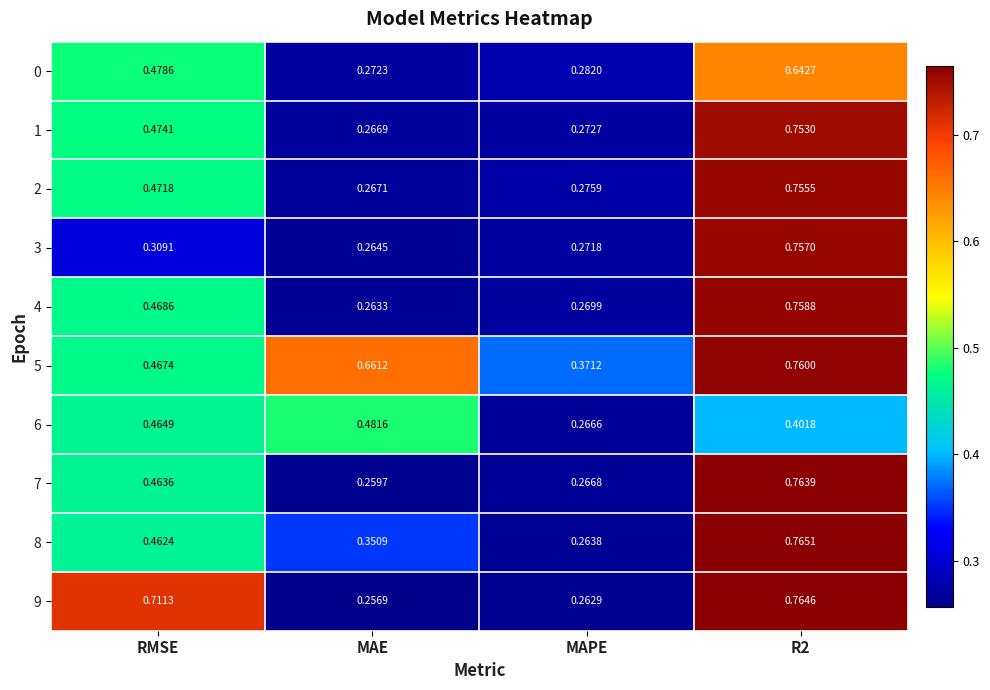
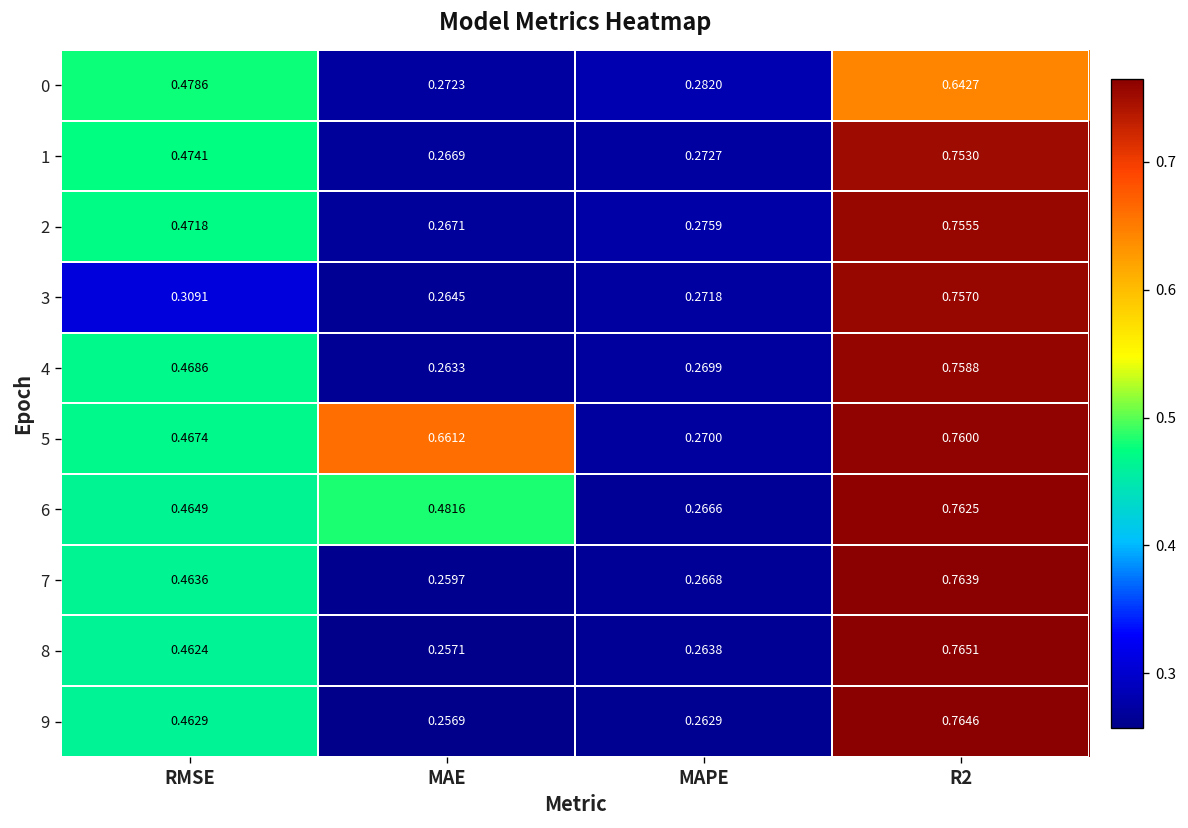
  {
    "0": {
      "RMSE": 0.4786,
      "MAE": 0.2723,
      "MAPE": 0.2820,
      "R2": 0.6427
    },
    "1": {
      "RMSE": 0.4741,
      "MAE": 0.2669,
      "MAPE": 0.2727,
      "R2": 0.7530
    },
    "2": {
      "RMSE": 0.4718,
      "MAE": 0.2671,
      "MAPE": 0.2759,
      "R2": 0.7555
    },
    "3": {
      "RMSE": 0.3091,
      "MAE": 0.2645,
      "MAPE": 0.2718,
      "R2": 0.7570
    },
    "4": {
      "RMSE": 0.4686,
      "MAE": 0.2633,
      "MAPE": 0.2699,
      "R2": 0.7588
    },
    "5": {
      "RMSE": 0.4674,
      "MAE": 0.6612,
-     "MAPE": 0.3712,
+     "MAPE": 0.2700,
      "R2": 0.7600
    },
    "6": {
      "RMSE": 0.4649,
      "MAE": 0.4816,
      "MAPE": 0.2666,
-     "R2": 0.4018
+     "R2": 0.7625
    },
    "7": {
      "RMSE": 0.4636,
      "MAE": 0.2597,
      "MAPE": 0.2668,
      "R2": 0.7639
    },
    "8": {
      "RMSE": 0.4624,
-     "MAE": 0.3509,
+     "MAE": 0.2571,
      "MAPE": 0.2638,
      "R2": 0.7651
    },
    "9": {
-     "RMSE": 0.7113,
+     "RMSE": 0.4629,
      "MAE": 0.2569,
      "MAPE": 0.2629,
      "R2": 0.7646
    }
  }
